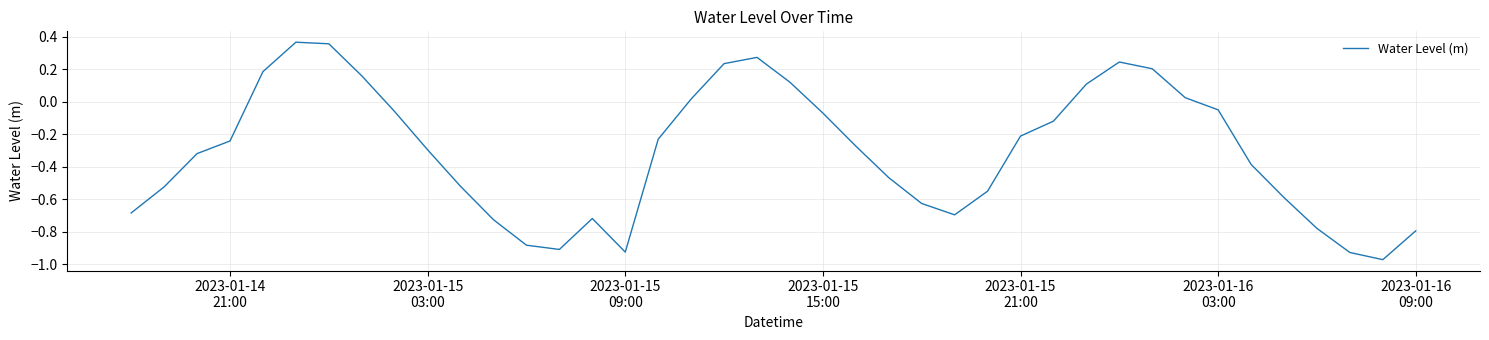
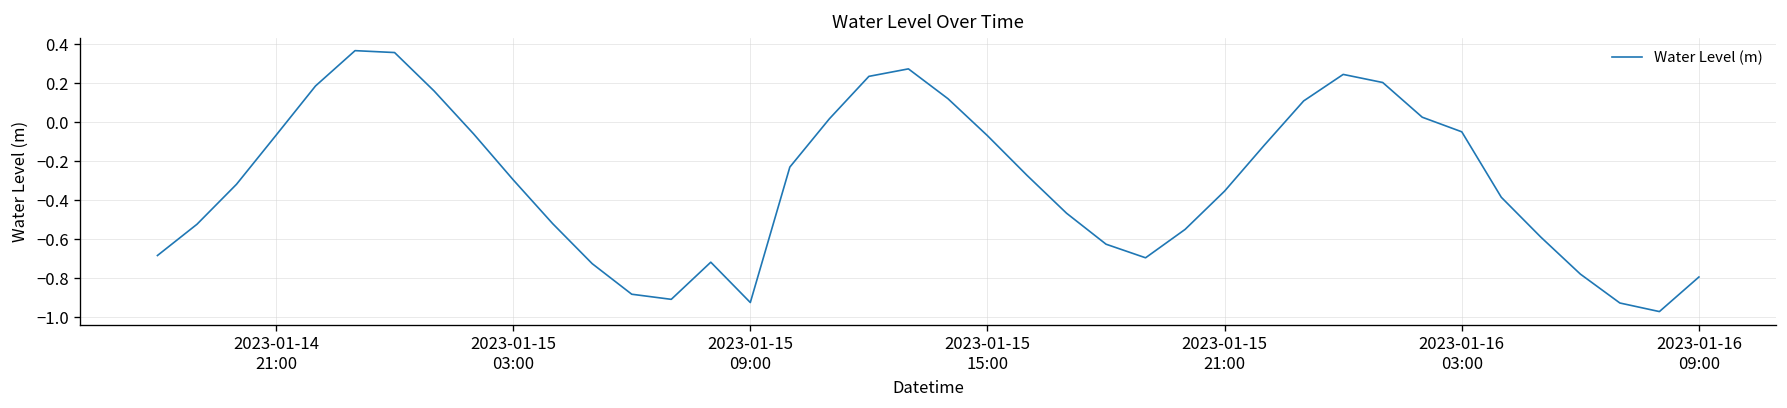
  {
-   "2023-01-14 21:00": -0.24,
+   "2023-01-14 21:00": -0.07,
    "2023-01-15 03:00": -0.30,
    "2023-01-15 09:00": -0.93,
    "2023-01-15 15:00": -0.07,
-   "2023-01-15 21:00": -0.21,
+   "2023-01-15 21:00": -0.35,
    "2023-01-16 03:00": -0.05,
    "2023-01-16 09:00": -0.79
  }
